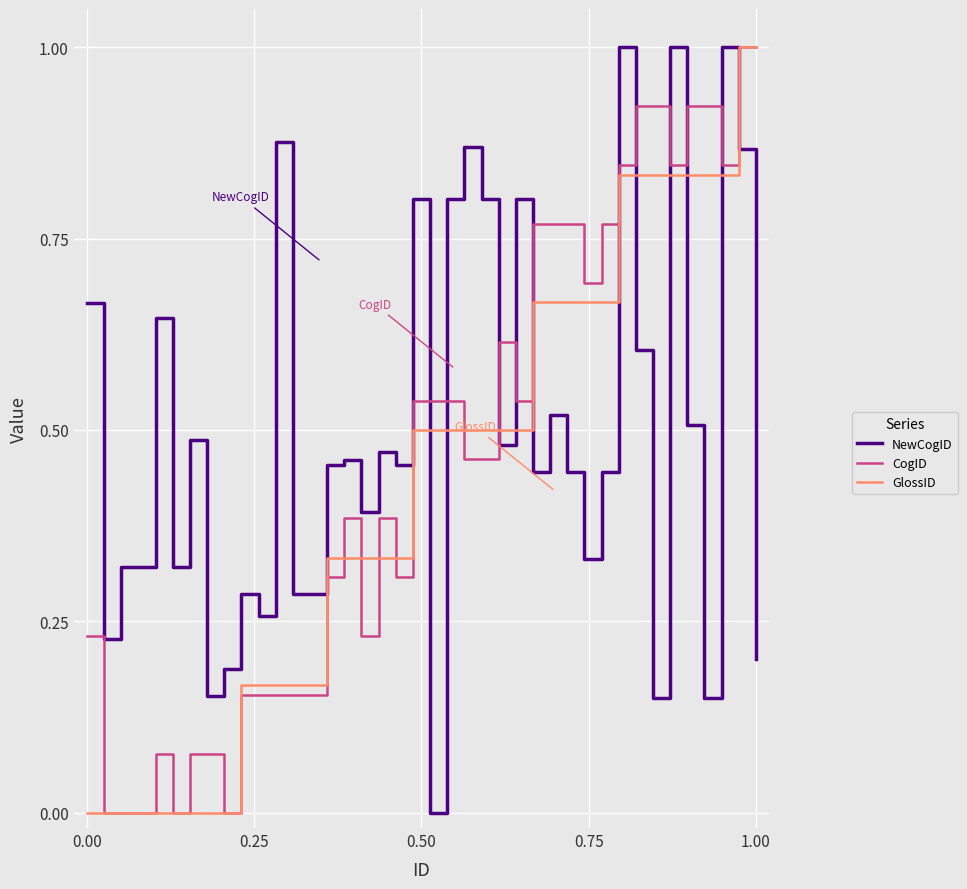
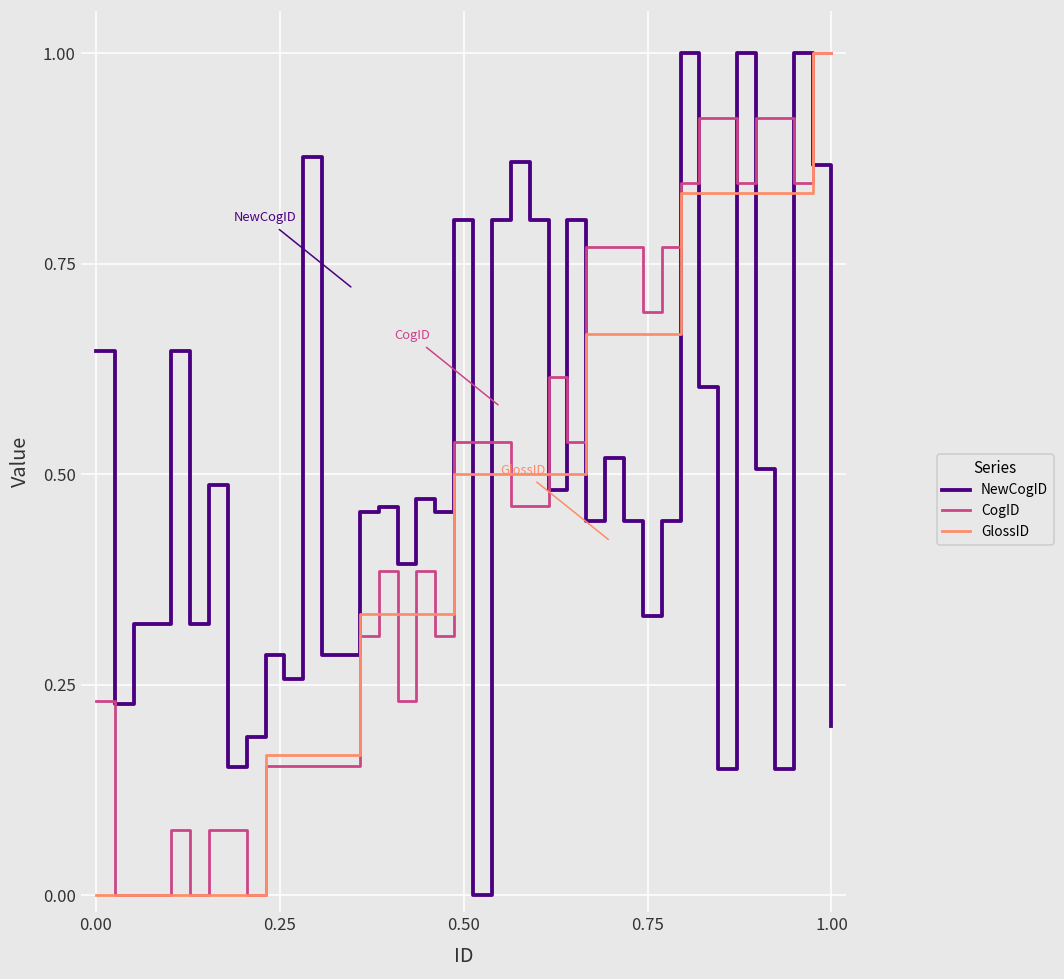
  {
    "NewCogID": {
-     "0.00": 0.67,
+     "0.00": 0.65,
      "1.00": 0.20
    },
    "CogID": {
      "0.00": 0.23
    },
    "GlossID": {
      "0.00": 0.00
    }
  }
